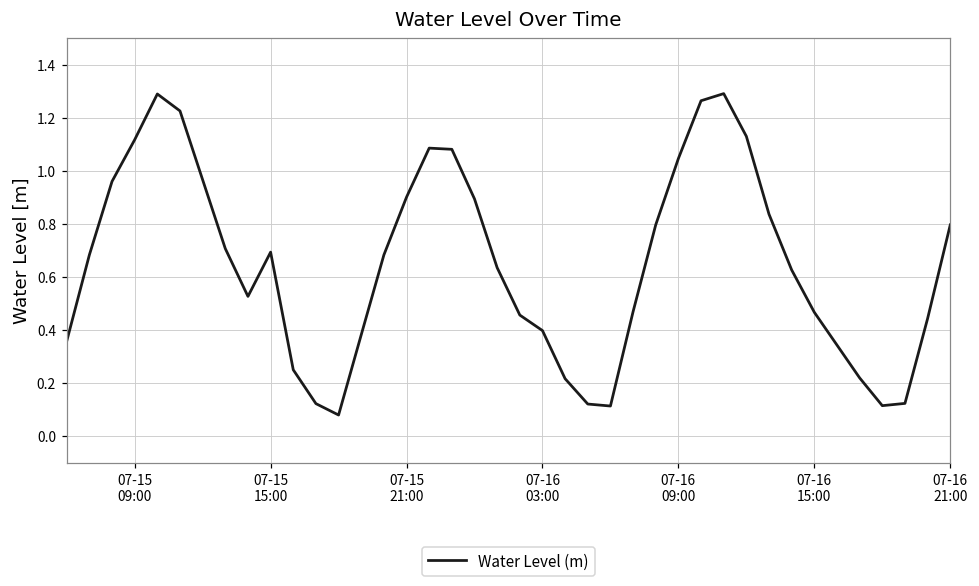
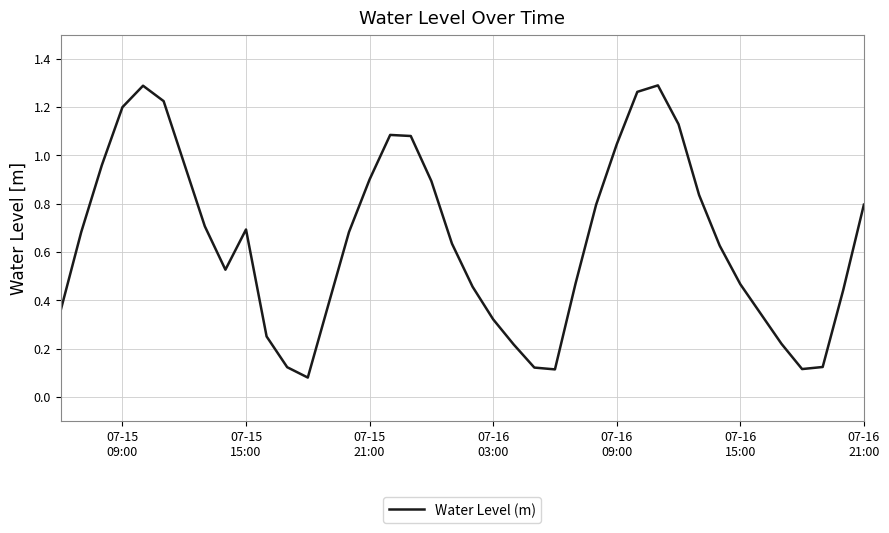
  {
-   "07-15 09:00": 1.12,
+   "07-15 09:00": 1.20,
    "07-15 15:00": 0.69,
    "07-15 21:00": 0.90,
-   "07-16 03:00": 0.40,
+   "07-16 03:00": 0.32,
    "07-16 09:00": 1.05,
    "07-16 15:00": 0.47,
    "07-16 21:00": 0.80
  }
